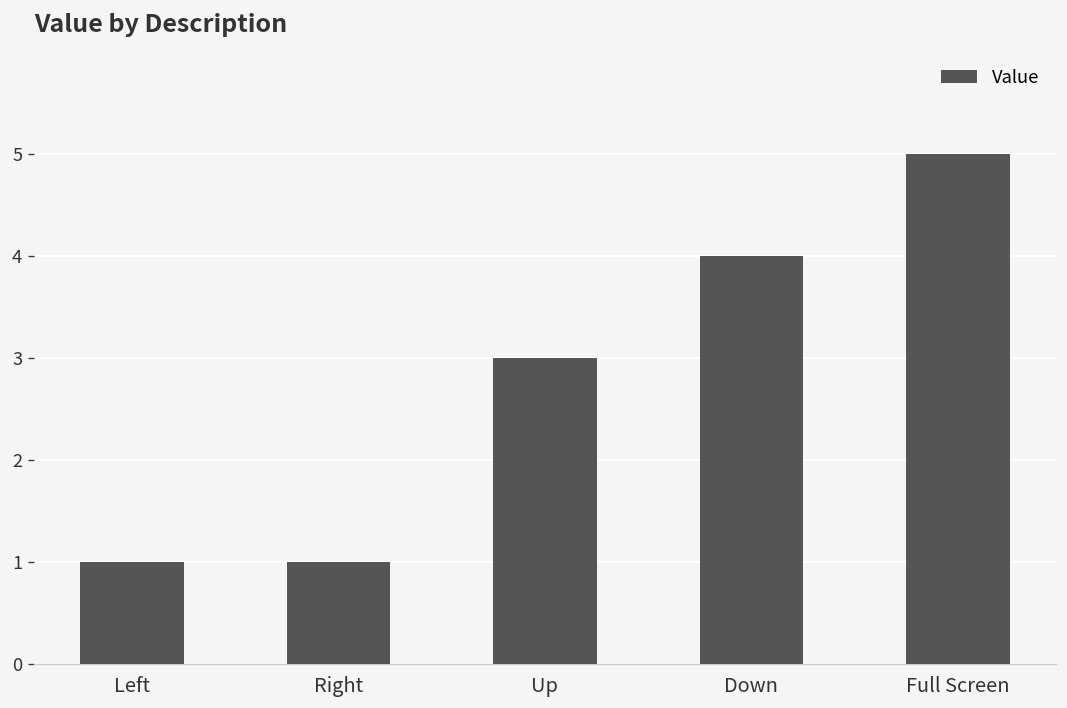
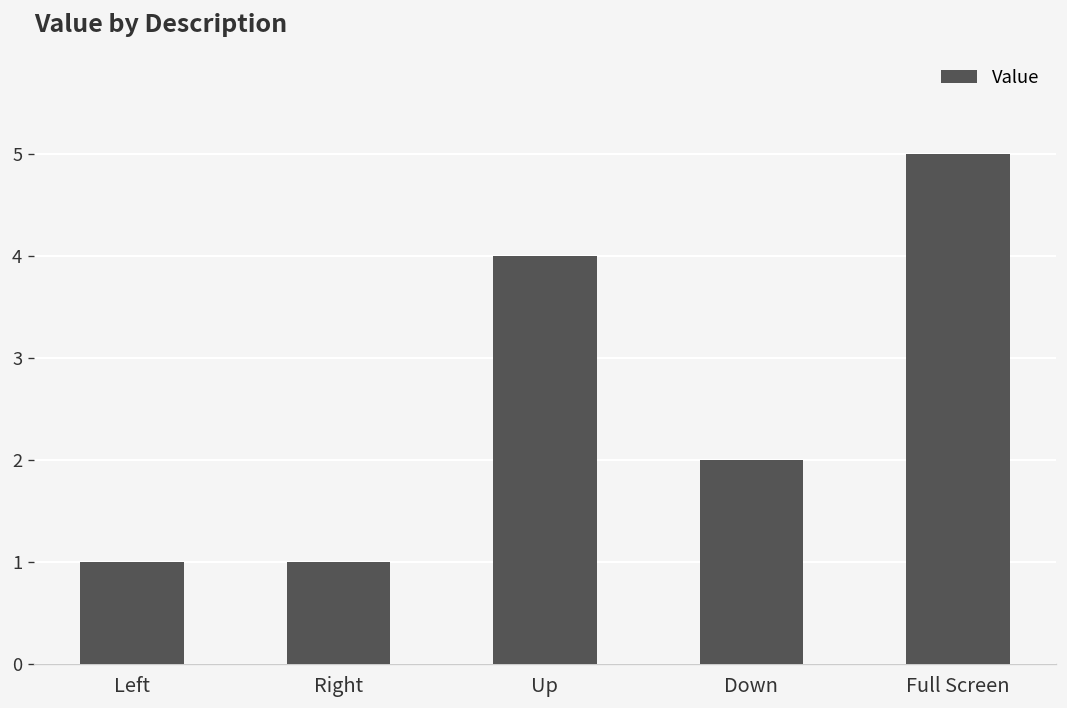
  {
    "Left": 1,
    "Right": 1,
-   "Up": 3,
-   "Down": 4,
+   "Up": 4,
+   "Down": 2,
    "Full Screen": 5
  }
